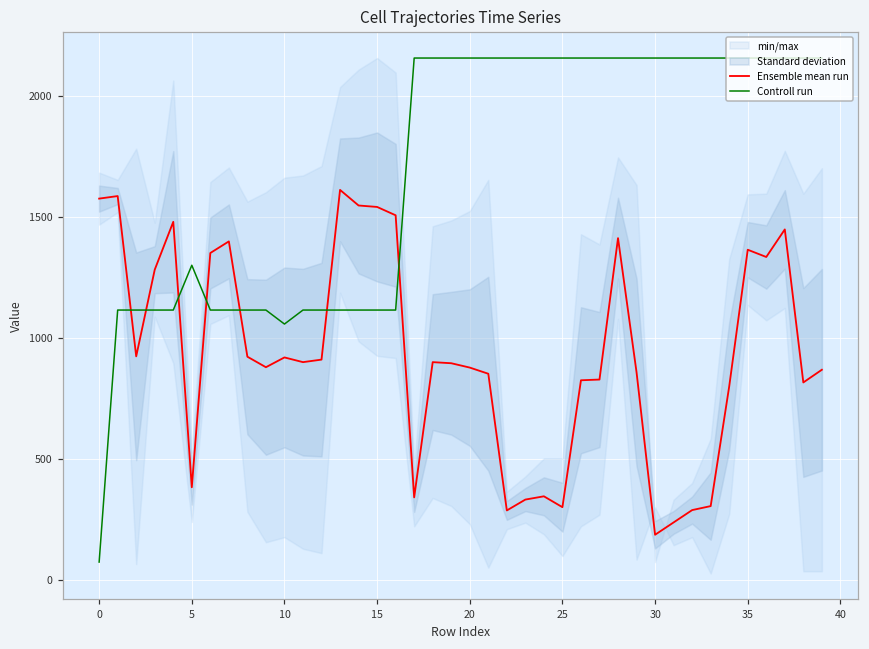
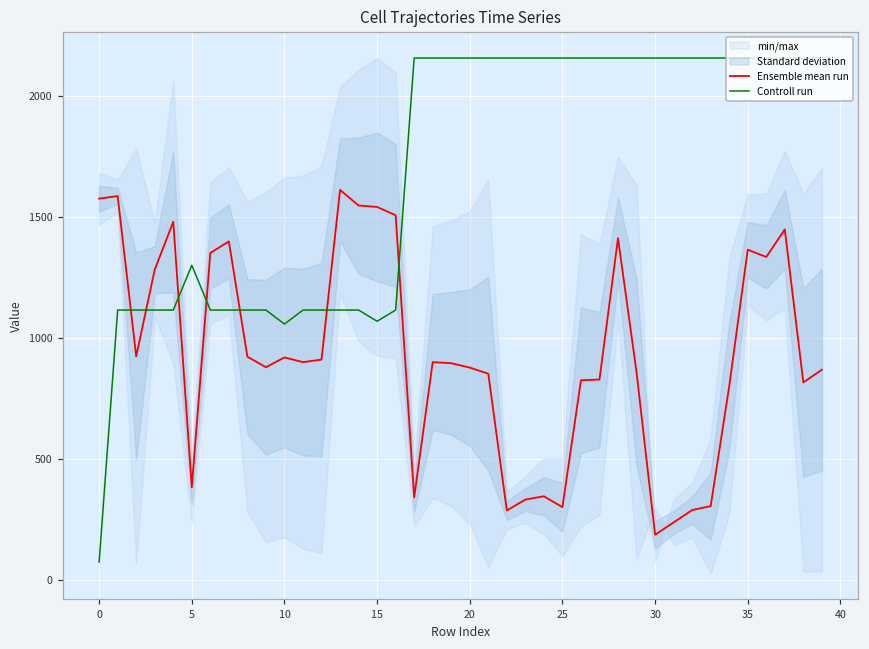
  {
    "Ensemble mean run": {
      "0": 1580,
      "5": 380,
      "10": 920,
      "15": 1540,
      "20": 880,
      "25": 300,
      "30": 190,
      "35": 1370
    },
    "Controll run": {
      "0": 70,
      "5": 1300,
      "10": 1060,
-     "15": 1120,
+     "15": 1070,
      "20": 2160,
      "25": 2160,
      "30": 2160
    }
  }
